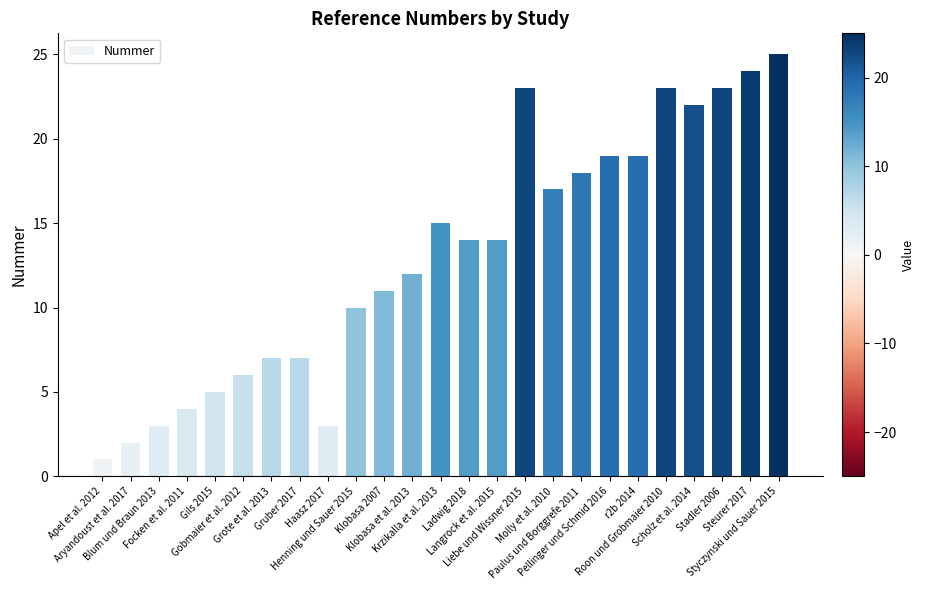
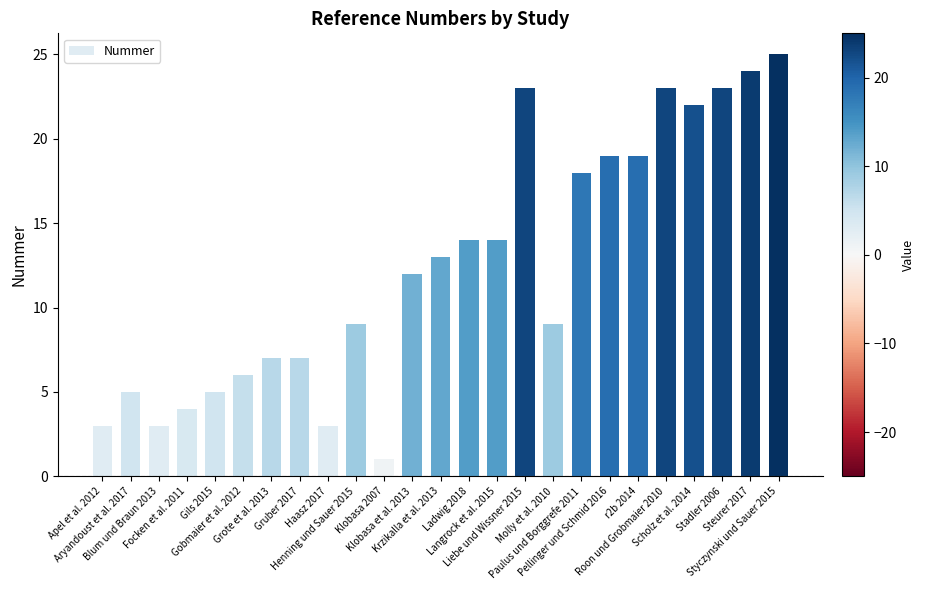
  {
-   "Apel et al. 2012": 1,
-   "Aryandoust et al. 2017": 2,
+   "Apel et al. 2012": 3,
+   "Aryandoust et al. 2017": 5,
    "Blum und Braun 2013": 3,
    "Focken et al. 2011": 4,
    "Gils 2015": 5,
    "Gobmaier et al. 2012": 6,
    "Grote et al. 2013": 7,
    "Gruber 2017": 7,
    "Haasz 2017": 3,
-   "Henning und Sauer 2015": 10,
-   "Klobasa 2007": 11,
+   "Henning und Sauer 2015": 9,
+   "Klobasa 2007": 1,
    "Klobasa et al. 2013": 12,
-   "Krzikalla et al. 2013": 15,
+   "Krzikalla et al. 2013": 13,
    "Ladwig 2018": 14,
    "Langrock et al. 2015": 14,
    "Liebe und Wissner 2015": 23,
-   "Molly et al. 2010": 17,
+   "Molly et al. 2010": 9,
    "Paulus und Borggrefe 2011": 18,
    "Pellinger und Schmid 2016": 19,
    "r2b 2014": 19,
    "Roon und Grobmaier 2010": 23,
    "Scholz et al. 2014": 22,
    "Stadler 2006": 23,
    "Steurer 2017": 24,
    "Styczynski und Sauer 2015": 25
  }
